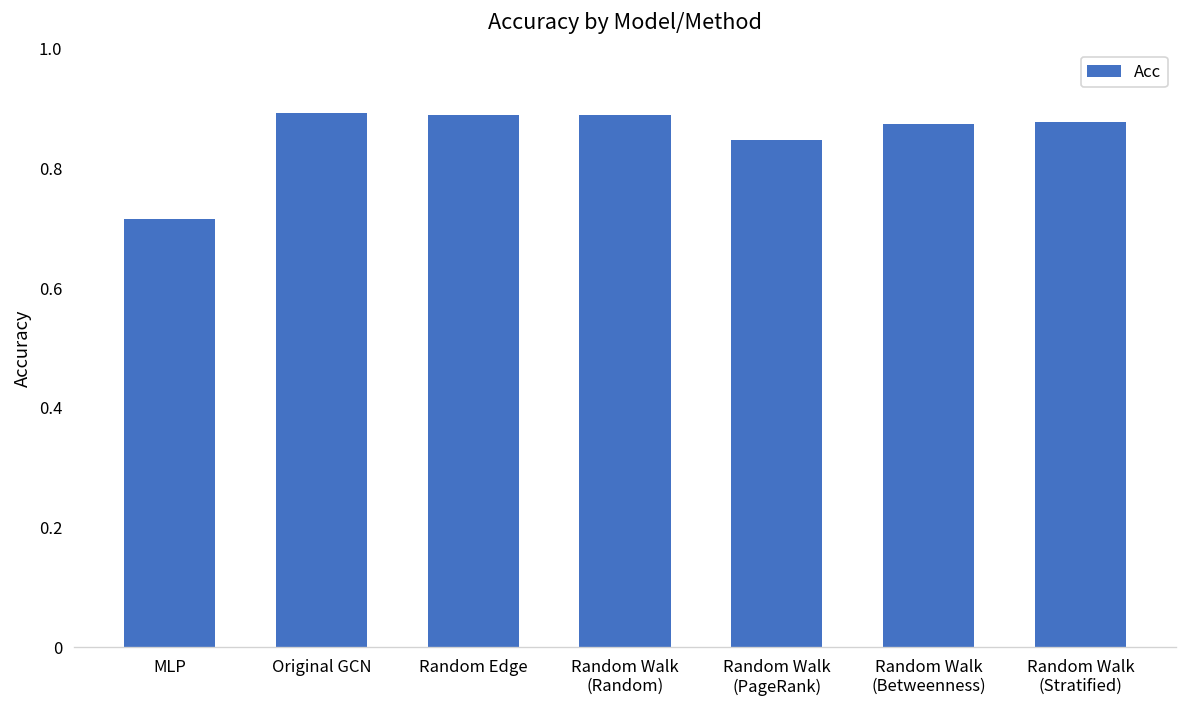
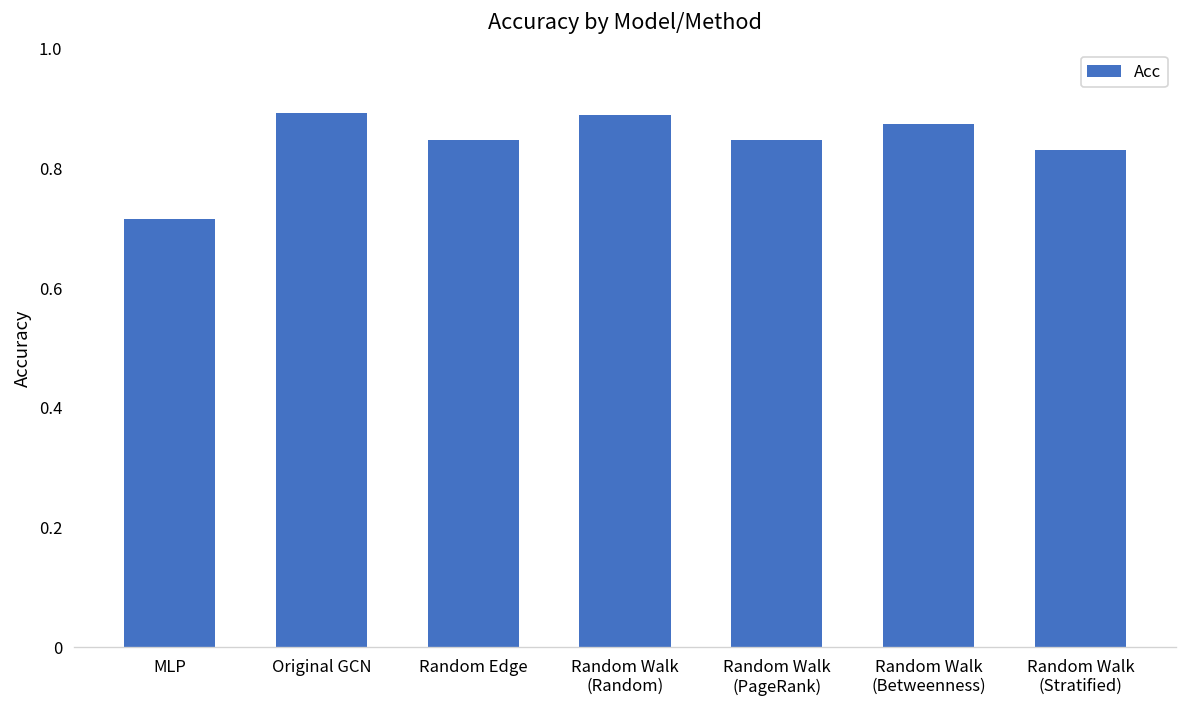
  {
    "MLP": 0.72,
    "Original GCN": 0.89,
-   "Random Edge": 0.89,
+   "Random Edge": 0.85,
    "Random Walk (Random)": 0.89,
    "Random Walk (PageRank)": 0.85,
    "Random Walk (Betweenness)": 0.87,
-   "Random Walk (Stratified)": 0.88
+   "Random Walk (Stratified)": 0.83
  }
